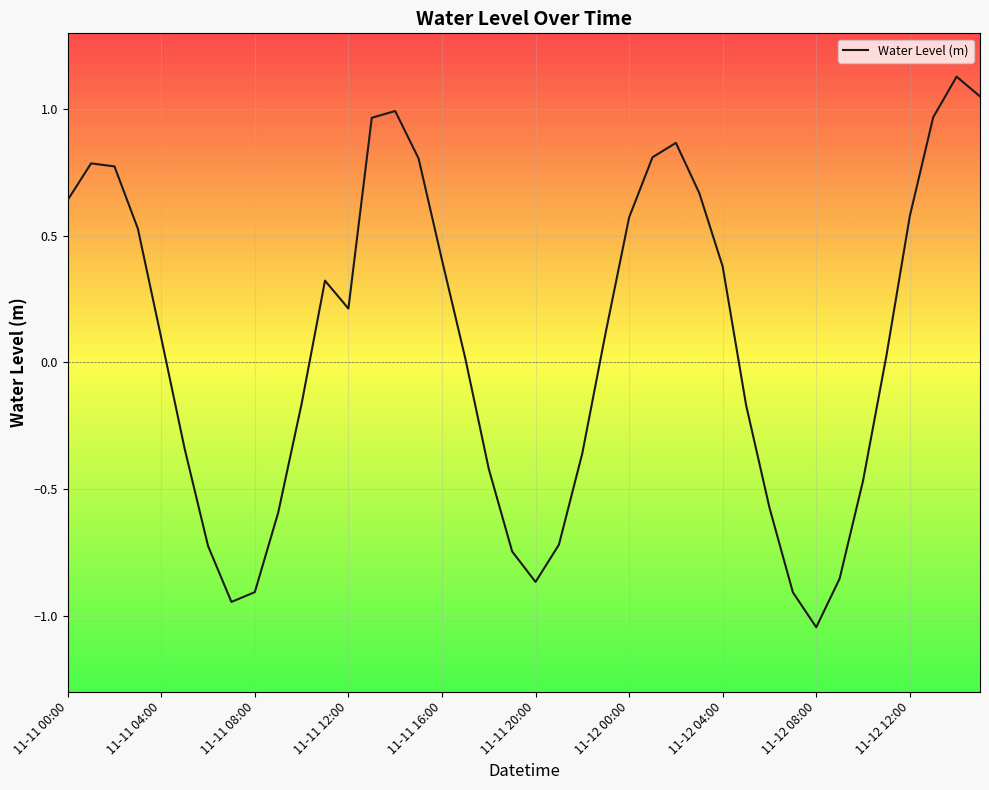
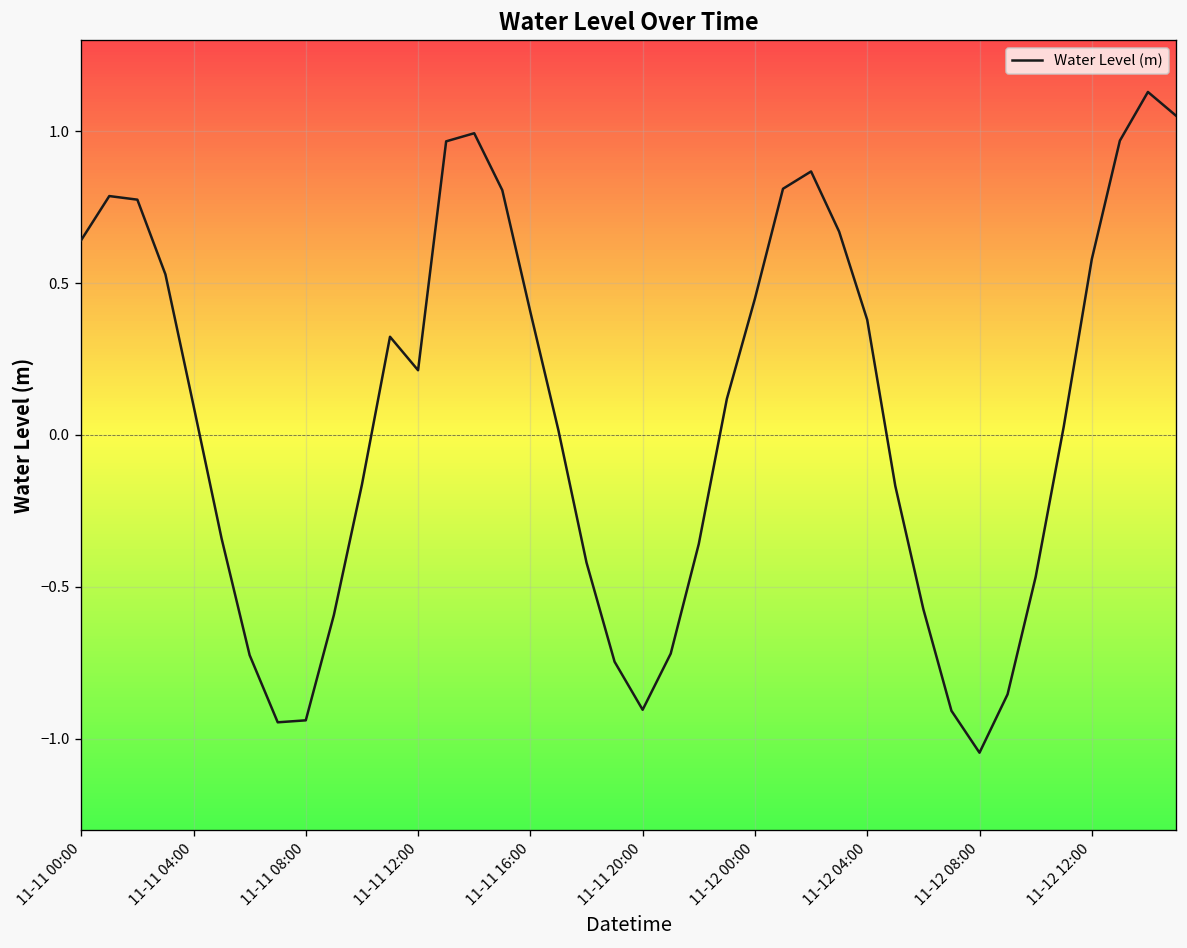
  {
    "11-11 00:00": 0.64,
    "11-11 04:00": 0.10,
-   "11-11 08:00": -0.91,
+   "11-11 08:00": -0.94,
    "11-11 12:00": 0.21,
    "11-11 16:00": 0.40,
-   "11-11 20:00": -0.87,
-   "11-12 00:00": 0.57,
+   "11-11 20:00": -0.90,
+   "11-12 00:00": 0.45,
    "11-12 04:00": 0.38,
    "11-12 08:00": -1.05,
    "11-12 12:00": 0.58
  }
